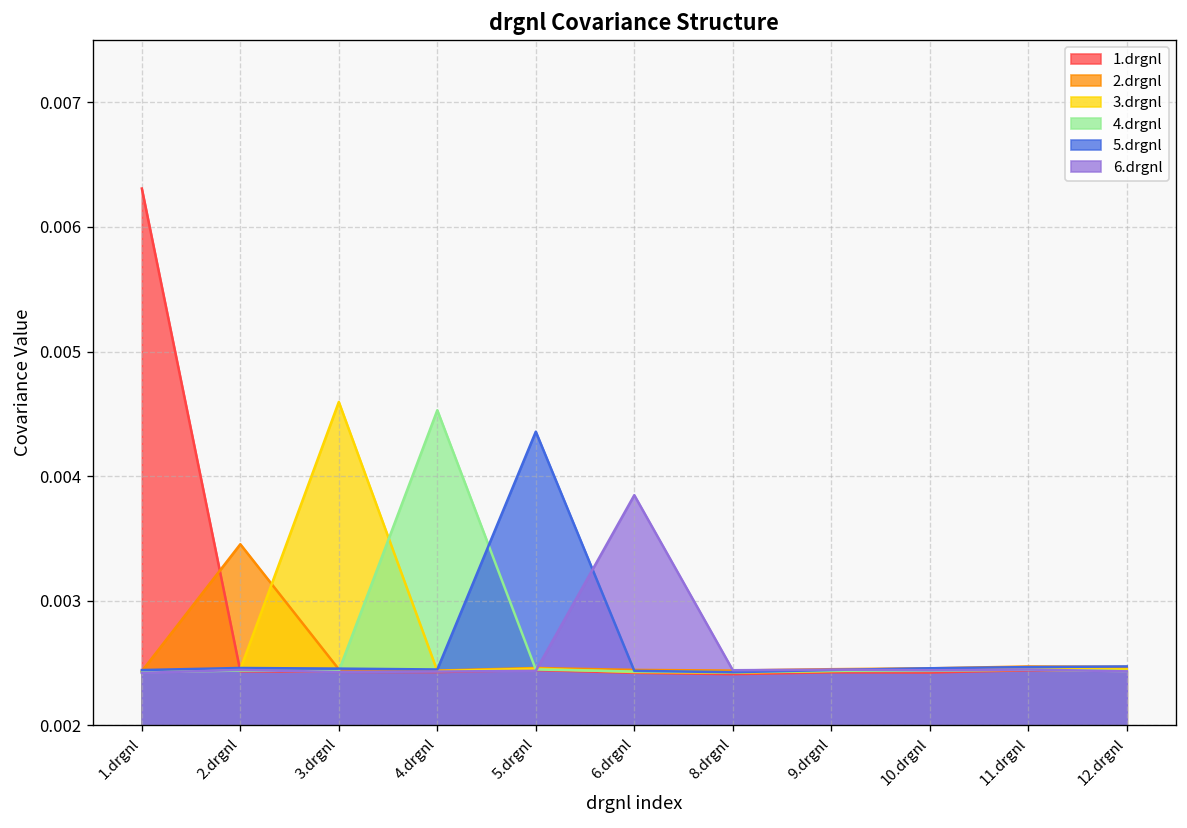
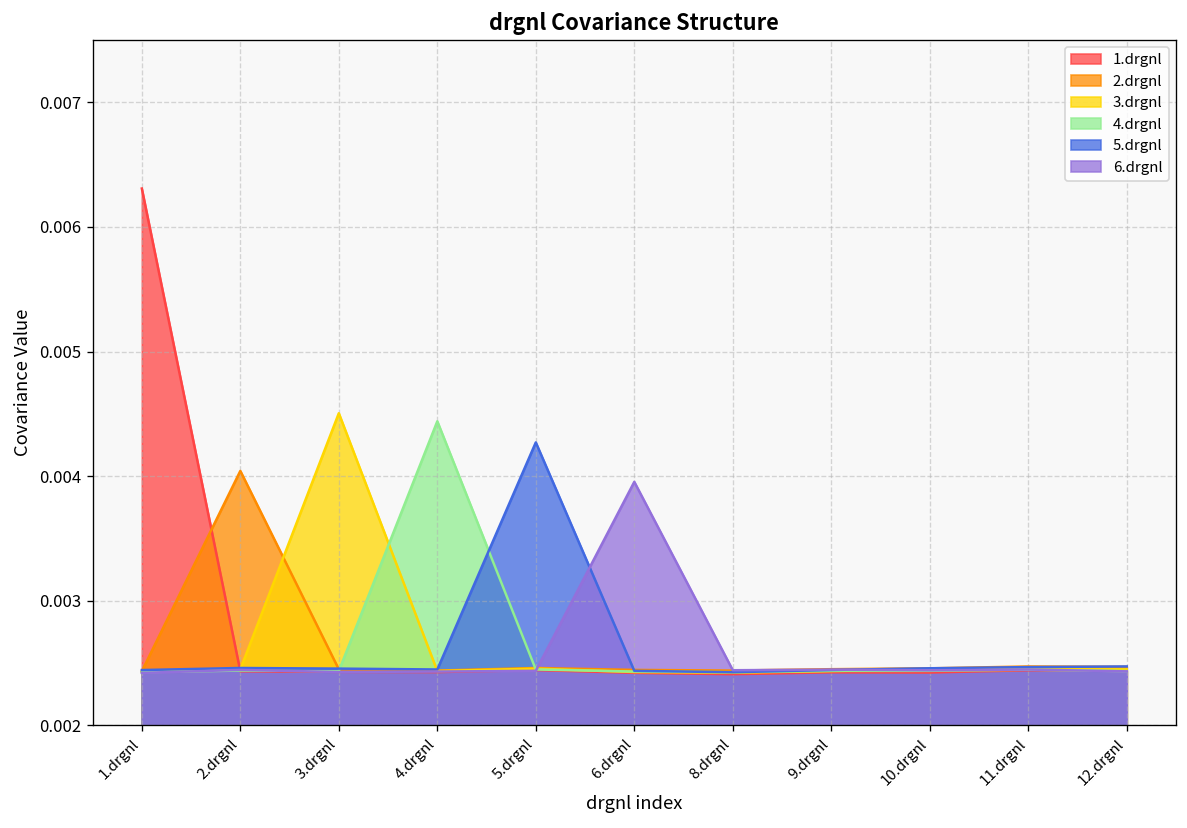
  {
    "1.drgnl": {
      "1.drgnl": 0.00631
    },
    "2.drgnl": {
-     "2.drgnl": 0.00345
+     "2.drgnl": 0.00404
    },
    "3.drgnl": {
-     "3.drgnl": 0.00460
+     "3.drgnl": 0.00451
    },
    "4.drgnl": {
-     "4.drgnl": 0.00453
+     "4.drgnl": 0.00444
    },
    "5.drgnl": {
-     "5.drgnl": 0.00436
+     "5.drgnl": 0.00427
    },
    "6.drgnl": {
-     "6.drgnl": 0.00385
+     "6.drgnl": 0.00395
    }
  }
